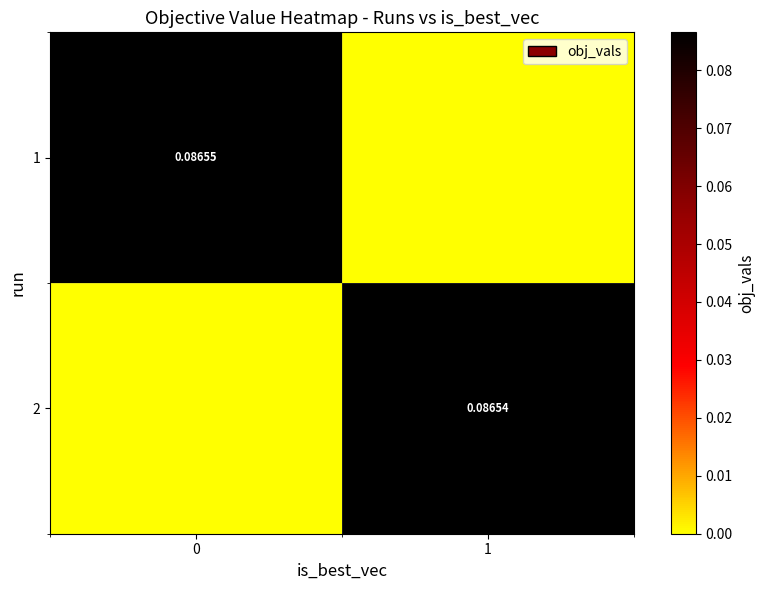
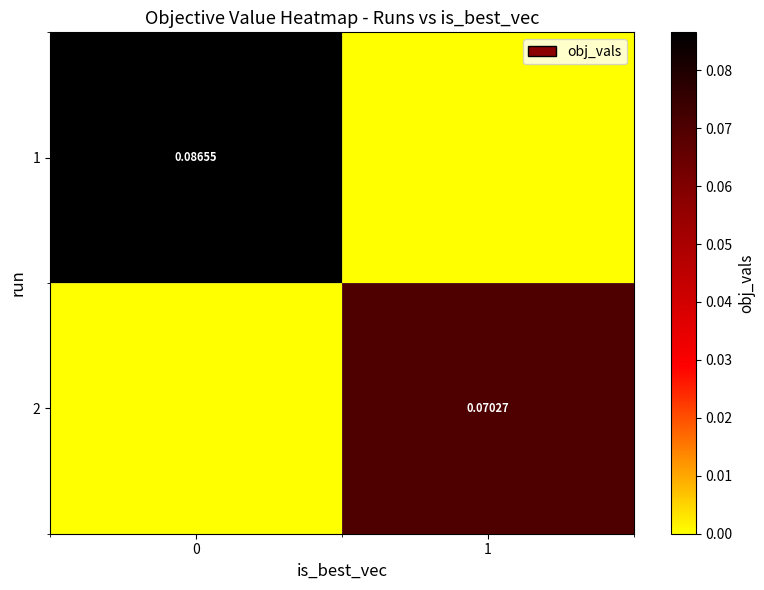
  {
    "1": {
      "0": 0.08655
    },
    "2": {
-     "1": 0.08654
+     "1": 0.07027
    }
  }
